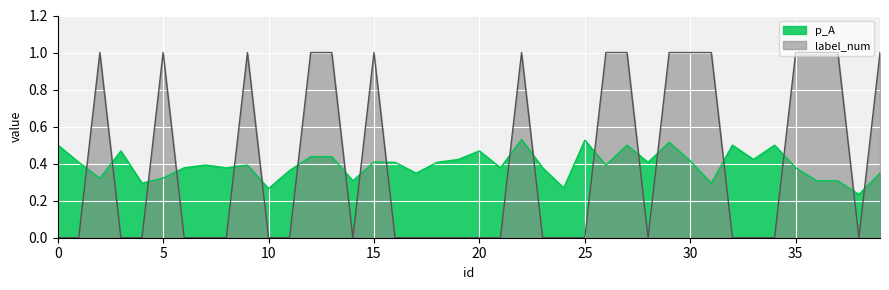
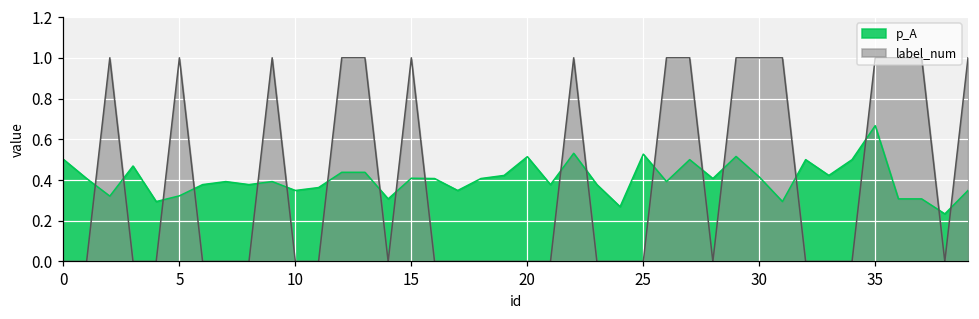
  {
    "p_A": {
      "0": 0.50,
      "5": 0.32,
-     "10": 0.27,
+     "10": 0.35,
      "15": 0.41,
-     "20": 0.47,
+     "20": 0.51,
      "25": 0.53,
      "30": 0.41,
-     "35": 0.38
+     "35": 0.67
    },
    "label_num": {
      "0": 0.00,
      "5": 1.00,
      "10": 0.00,
      "15": 1.00,
      "20": 0.00,
      "25": 0.00,
      "30": 1.00
    }
  }
